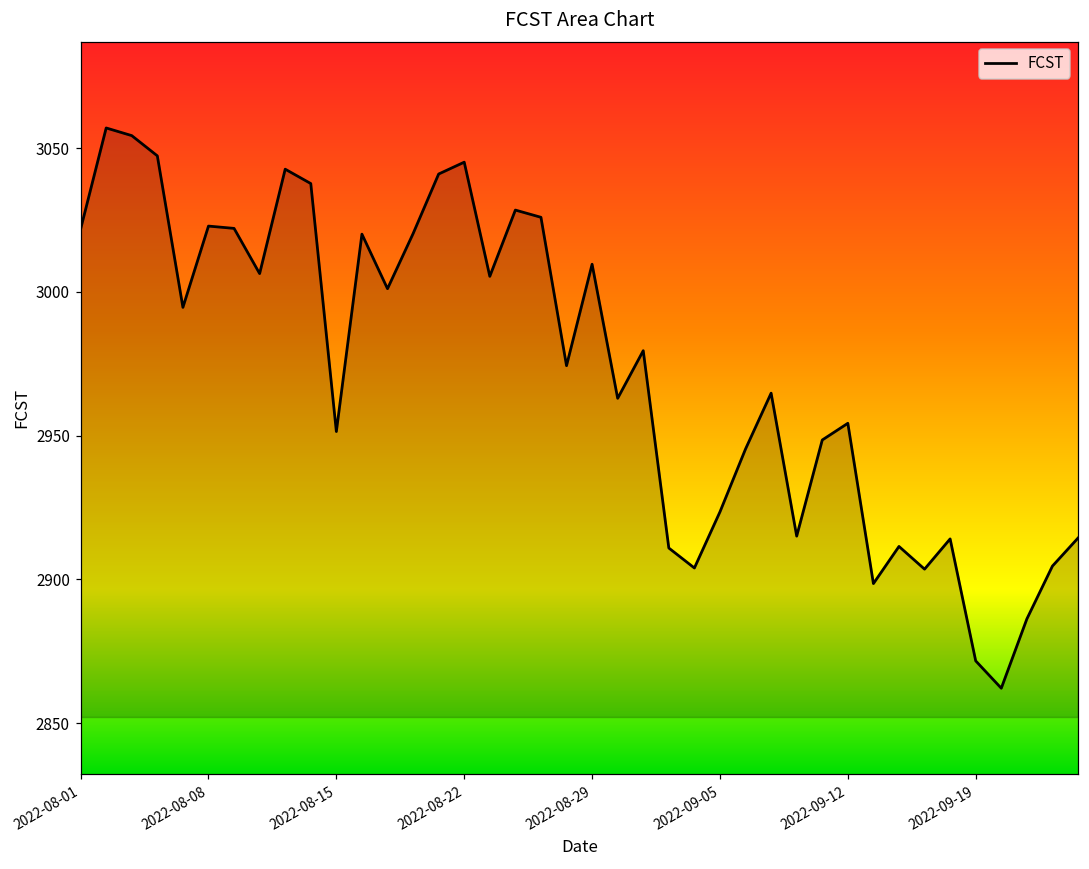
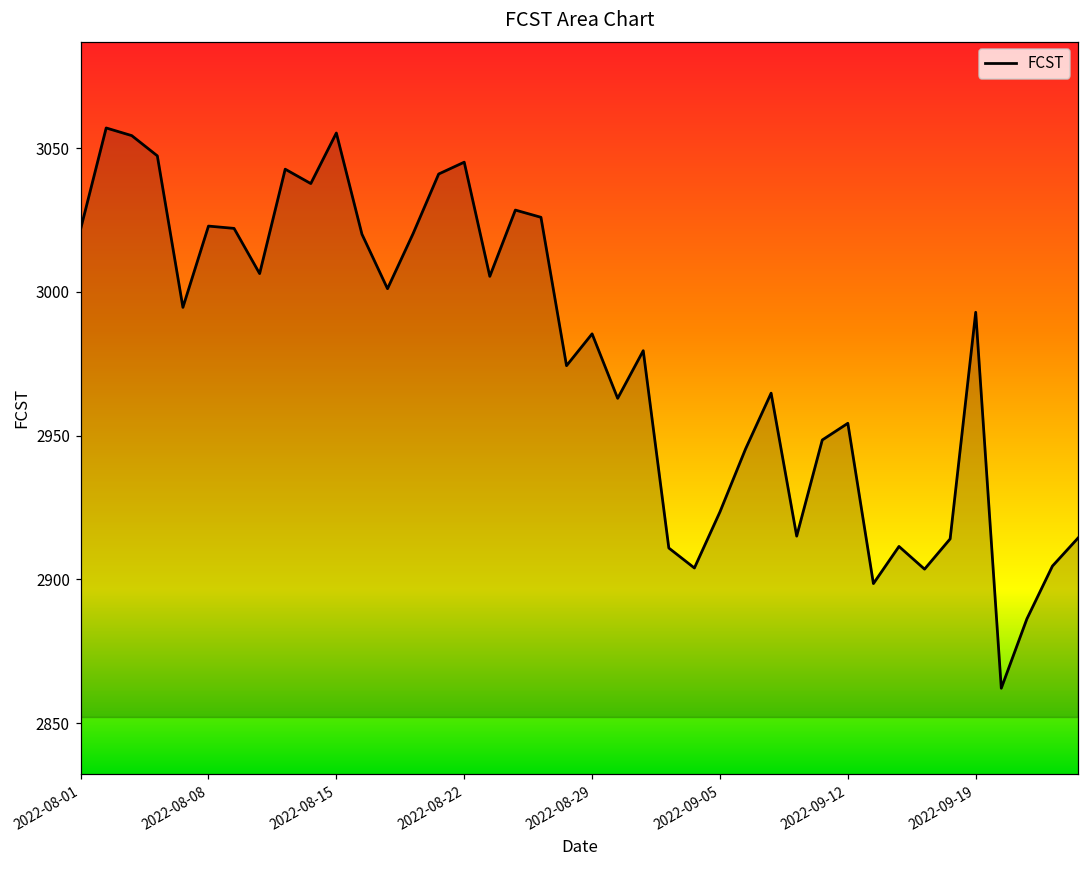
  {
    "2022-08-01": 3022,
    "2022-08-08": 3023,
-   "2022-08-15": 2951,
+   "2022-08-15": 3055,
    "2022-08-22": 3045,
-   "2022-08-29": 3010,
+   "2022-08-29": 2985,
    "2022-09-05": 2924,
    "2022-09-12": 2954,
-   "2022-09-19": 2872
+   "2022-09-19": 2993
  }
